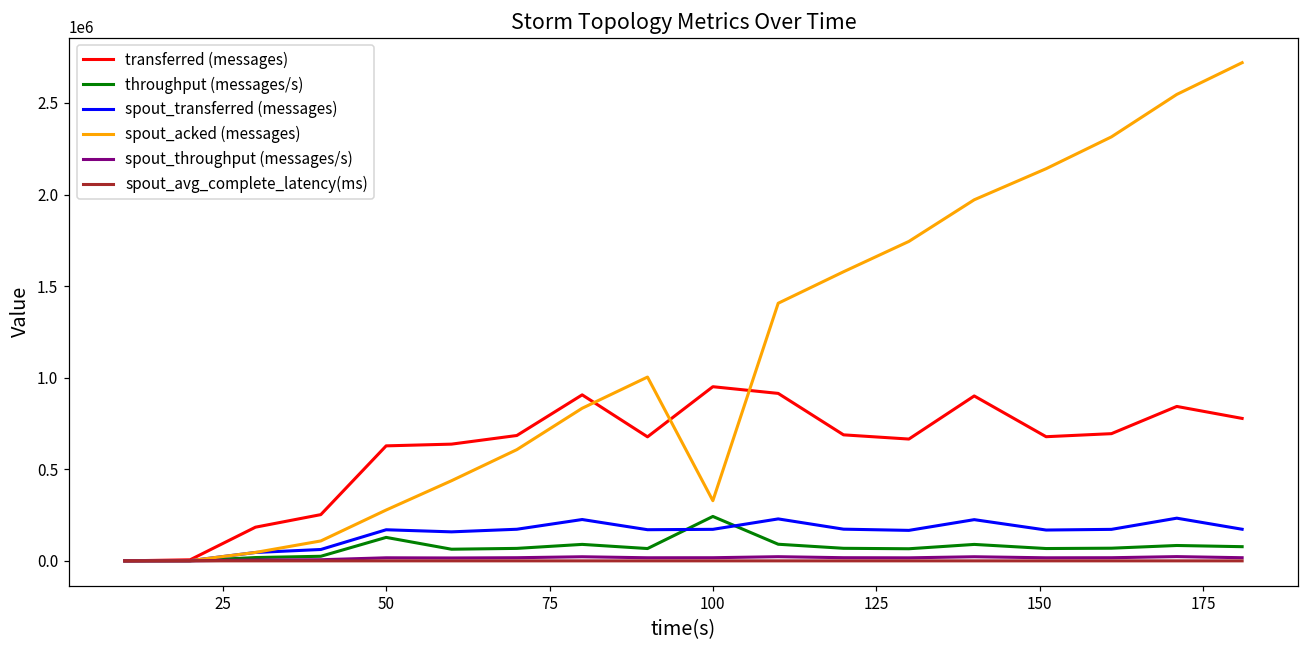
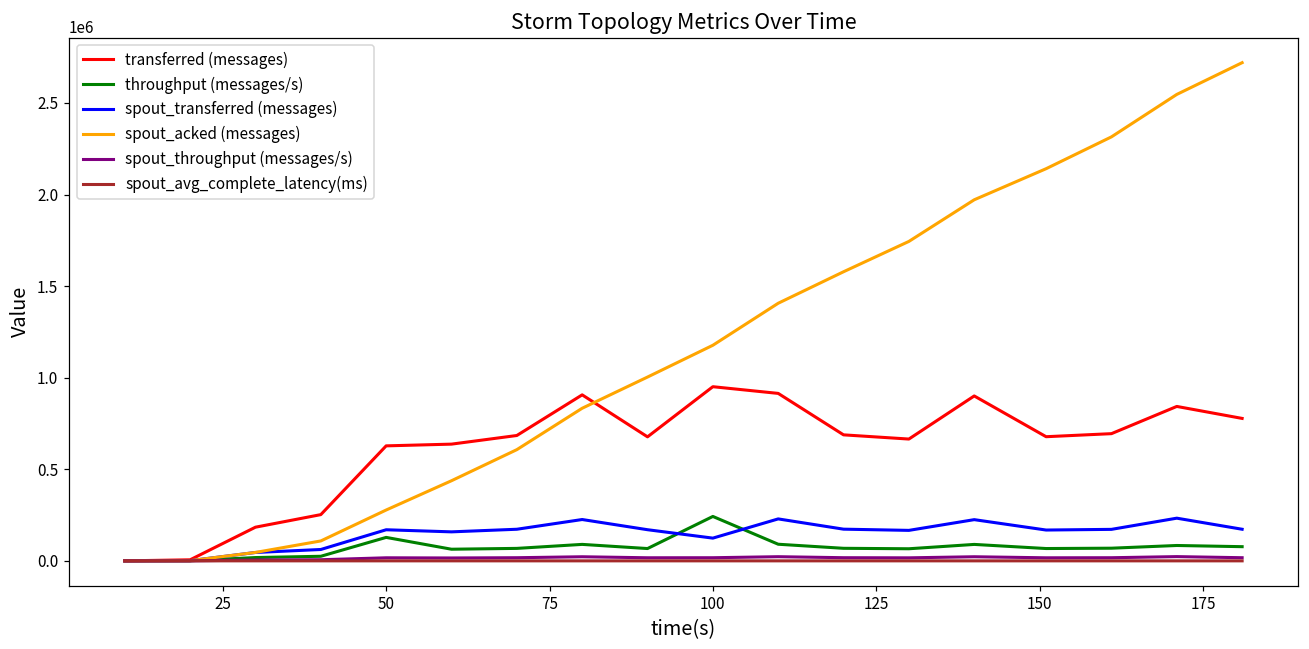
  {
    "transferred (messages)": {
      "50": 630000,
      "100": 950000
    },
    "throughput (messages/s)": {
      "50": 130000,
      "100": 240000
    },
    "spout_transferred (messages)": {
      "50": 170000,
-     "100": 170000
+     "100": 120000
    },
    "spout_acked (messages)": {
      "50": 280000,
-     "100": 330000
+     "100": 1180000
    },
    "spout_throughput (messages/s)": {
      "50": 20000,
      "100": 20000
    },
    "spout_avg_complete_latency(ms)": {
      "50": 0,
      "100": 0
    }
  }
